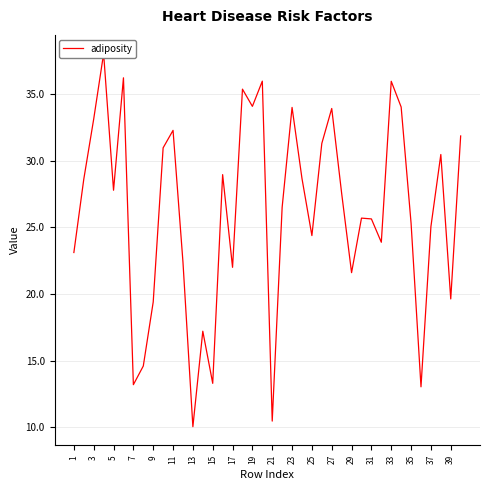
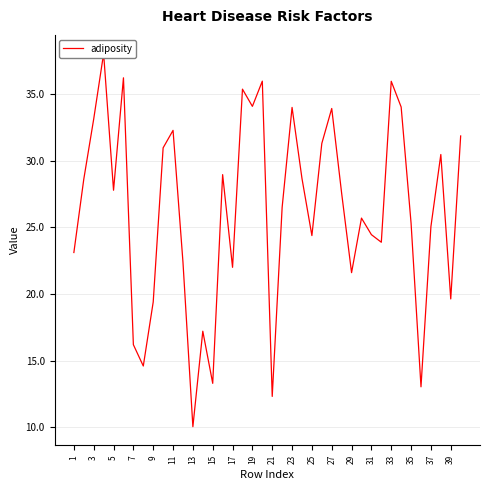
  {
    "1": 23.1,
    "3": 33.1,
    "5": 27.8,
-   "7": 13.2,
+   "7": 16.2,
    "9": 19.4,
    "11": 32.3,
    "13": 10.1,
    "15": 13.3,
    "17": 22.0,
    "19": 34.1,
-   "21": 10.5,
+   "21": 12.3,
    "23": 34.0,
    "25": 24.4,
    "27": 33.9,
    "29": 21.6,
-   "31": 25.6,
+   "31": 24.5,
    "33": 36.0,
    "35": 25.3,
    "37": 25.1,
    "39": 19.6
  }
